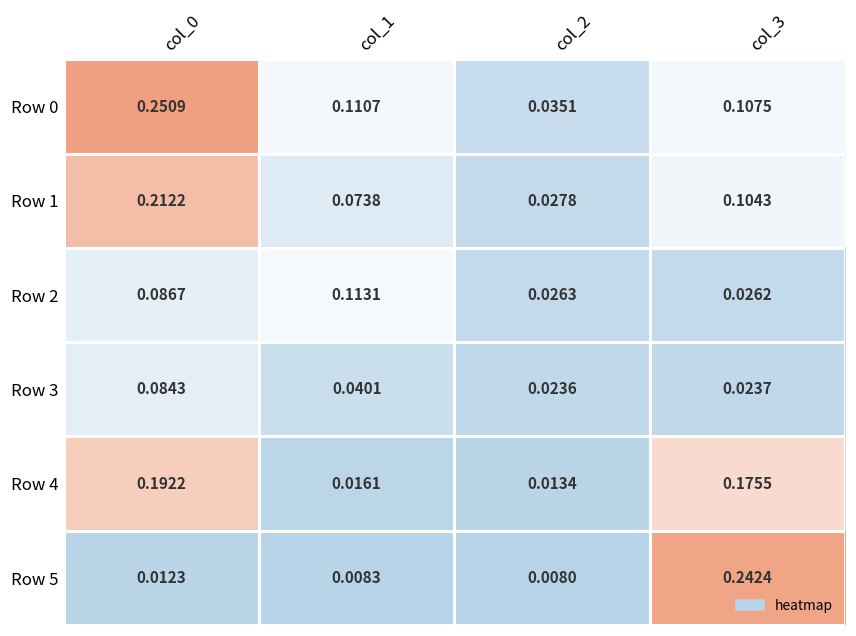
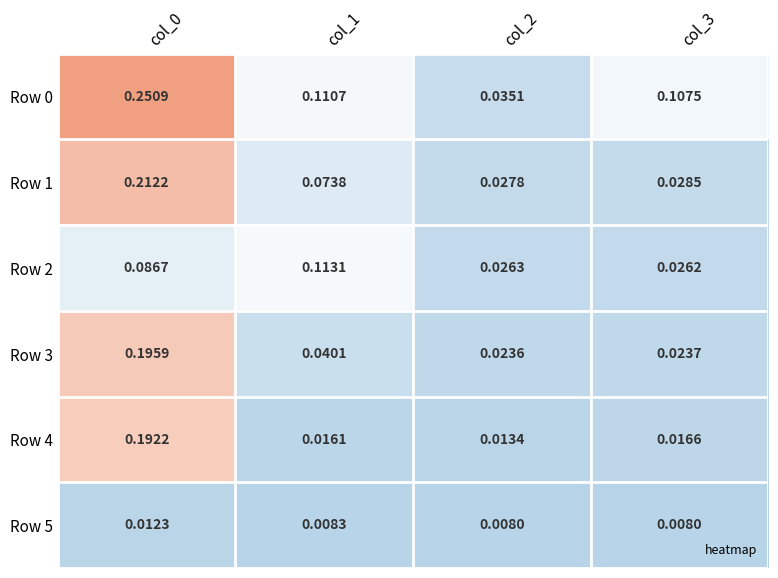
  {
    "Row 0": {
      "col_0": 0.2509,
      "col_1": 0.1107,
      "col_2": 0.0351,
      "col_3": 0.1075
    },
    "Row 1": {
      "col_0": 0.2122,
      "col_1": 0.0738,
      "col_2": 0.0278,
-     "col_3": 0.1043
+     "col_3": 0.0285
    },
    "Row 2": {
      "col_0": 0.0867,
      "col_1": 0.1131,
      "col_2": 0.0263,
      "col_3": 0.0262
    },
    "Row 3": {
-     "col_0": 0.0843,
+     "col_0": 0.1959,
      "col_1": 0.0401,
      "col_2": 0.0236,
      "col_3": 0.0237
    },
    "Row 4": {
      "col_0": 0.1922,
      "col_1": 0.0161,
      "col_2": 0.0134,
-     "col_3": 0.1755
+     "col_3": 0.0166
    },
    "Row 5": {
      "col_0": 0.0123,
      "col_1": 0.0083,
      "col_2": 0.0080,
-     "col_3": 0.2424
+     "col_3": 0.0080
    }
  }
